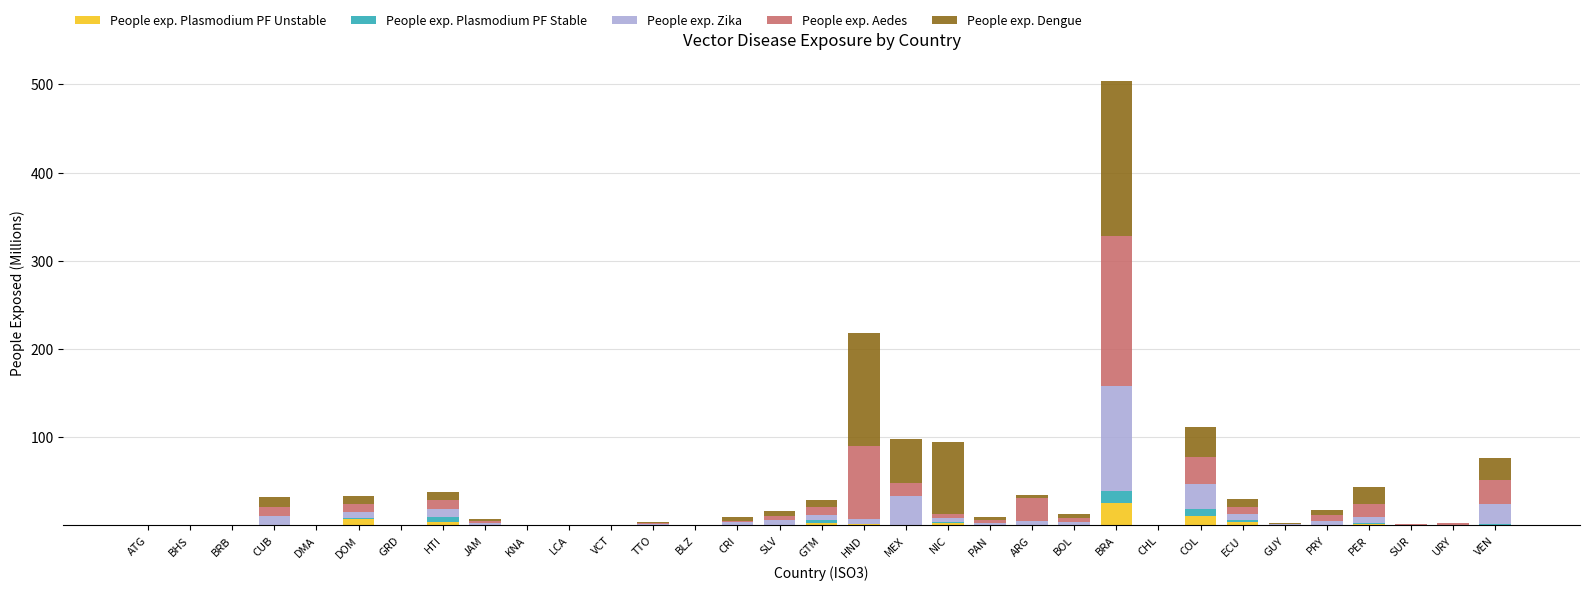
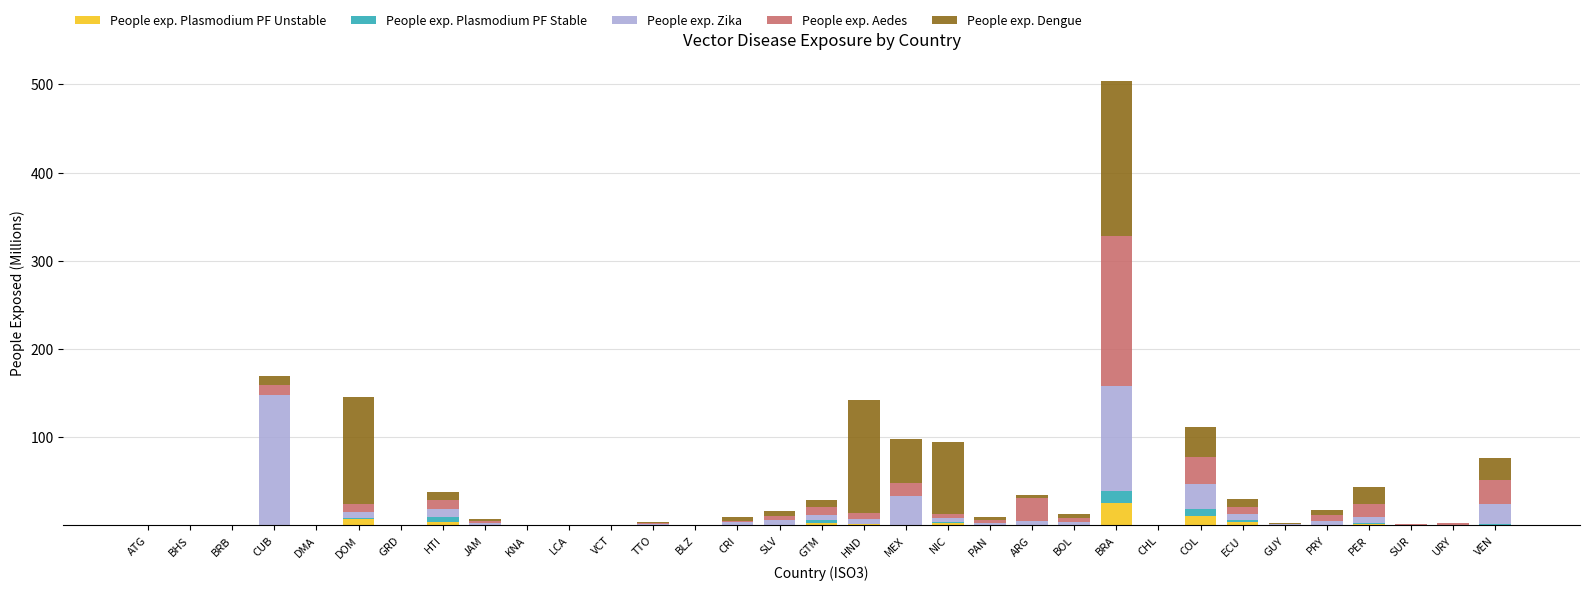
  {
    "People exp. Plasmodium PF Unstable": {
      "ATG": 0,
      "BHS": 0,
      "BRB": 0,
      "CUB": 0,
      "DMA": 0,
      "DOM": 10,
      "GRD": 0,
      "HTI": 0,
      "JAM": 0,
      "KNA": 0,
      "LCA": 0,
      "VCT": 0,
      "TTO": 0,
      "BLZ": 0,
      "GTM": 0,
      "MEX": 0,
      "NIC": 0,
      "ARG": 0,
      "BRA": 30,
      "CHL": 0,
      "COL": 10,
      "ECU": 0,
      "SUR": 0,
      "URY": 0
    },
    "People exp. Plasmodium PF Stable": {
      "ATG": 0,
      "BHS": 0,
      "BRB": 0,
      "CUB": 0,
      "DMA": 0,
      "GRD": 0,
      "HTI": 10,
      "JAM": 0,
      "KNA": 0,
      "LCA": 0,
      "VCT": 0,
      "TTO": 0,
      "SLV": 0,
      "GTM": 0,
      "ARG": 0,
      "BRA": 10,
      "CHL": 0,
      "COL": 10,
      "PRY": 0,
      "URY": 0
    },
    "People exp. Zika": {
-     "CUB": 10,
+     "CUB": 150,
      "DOM": 10,
      "HTI": 10,
      "CRI": 0,
      "SLV": 10,
      "GTM": 10,
      "HND": 10,
      "MEX": 30,
      "NIC": 10,
      "PAN": 0,
      "ARG": 10,
      "BOL": 0,
      "BRA": 120,
      "CHL": 0,
      "COL": 30,
      "ECU": 10,
      "PRY": 10,
      "PER": 10,
      "VEN": 20
    },
    "People exp. Aedes": {
      "CUB": 10,
      "DOM": 10,
      "HTI": 10,
      "SLV": 0,
      "GTM": 10,
-     "HND": 80,
+     "HND": 10,
      "MEX": 20,
      "NIC": 0,
      "PAN": 0,
      "ARG": 30,
      "BOL": 0,
      "BRA": 170,
      "COL": 30,
      "ECU": 10,
      "PRY": 10,
      "PER": 20,
      "VEN": 30
    },
    "People exp. Dengue": {
      "CUB": 10,
-     "DOM": 10,
+     "DOM": 120,
      "HTI": 10,
      "CRI": 0,
      "SLV": 10,
      "GTM": 10,
      "HND": 130,
      "MEX": 50,
      "NIC": 80,
      "PAN": 0,
      "ARG": 0,
      "BOL": 0,
      "BRA": 180,
      "COL": 30,
      "ECU": 10,
      "PRY": 10,
      "PER": 20,
      "VEN": 20
    }
  }
